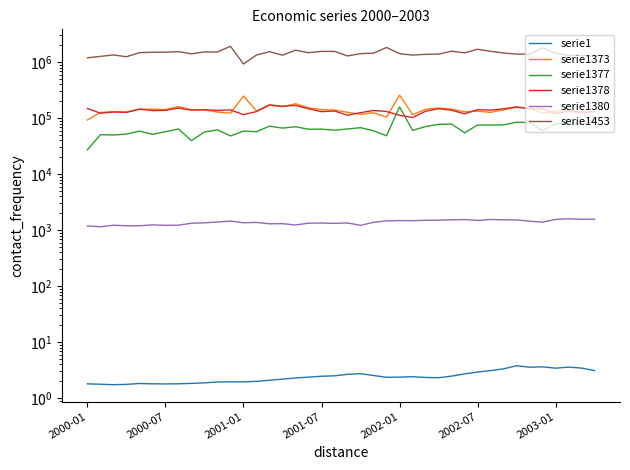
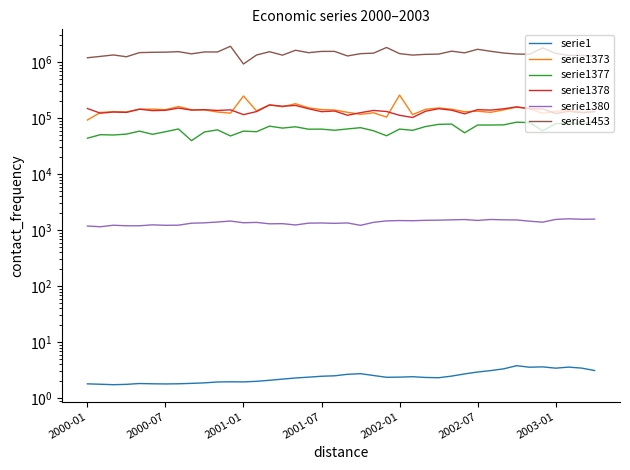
  {
    "serie1": {
      "2000-01": 1.8,
      "2000-07": 1.8,
      "2001-01": 2,
      "2001-07": 2,
      "2002-01": 2.4,
      "2002-07": 3,
      "2003-01": 3
    },
    "serie1373": {
      "2000-01": 90000,
      "2001-01": 200000,
      "2002-01": 300000
    },
    "serie1377": {
-     "2000-01": 30000,
+     "2000-01": 40000,
      "2000-07": 60000,
      "2001-01": 60000,
      "2001-07": 60000,
-     "2002-01": 160000,
+     "2002-01": 60000,
      "2002-07": 80000
    },
    "serie1378": {
      "2000-01": 150000,
      "2001-01": 120000,
      "2002-01": 110000
    },
    "serie1380": {
      "2000-01": 1200,
      "2000-07": 1200,
      "2001-01": 1400,
      "2001-07": 1300,
      "2002-01": 1500,
      "2002-07": 1500,
      "2003-01": 1600
    },
    "serie1453": {
      "2000-01": 1200000,
      "2000-07": 1500000,
      "2001-01": 900000,
      "2001-07": 1600000,
      "2002-01": 1400000,
      "2002-07": 1700000
    }
  }
